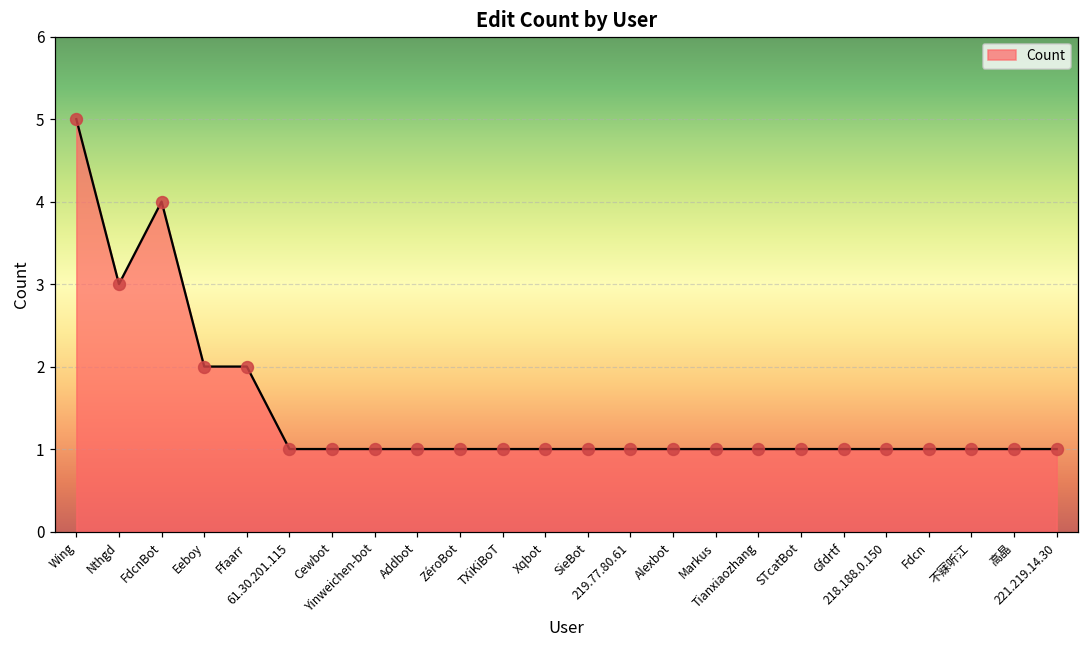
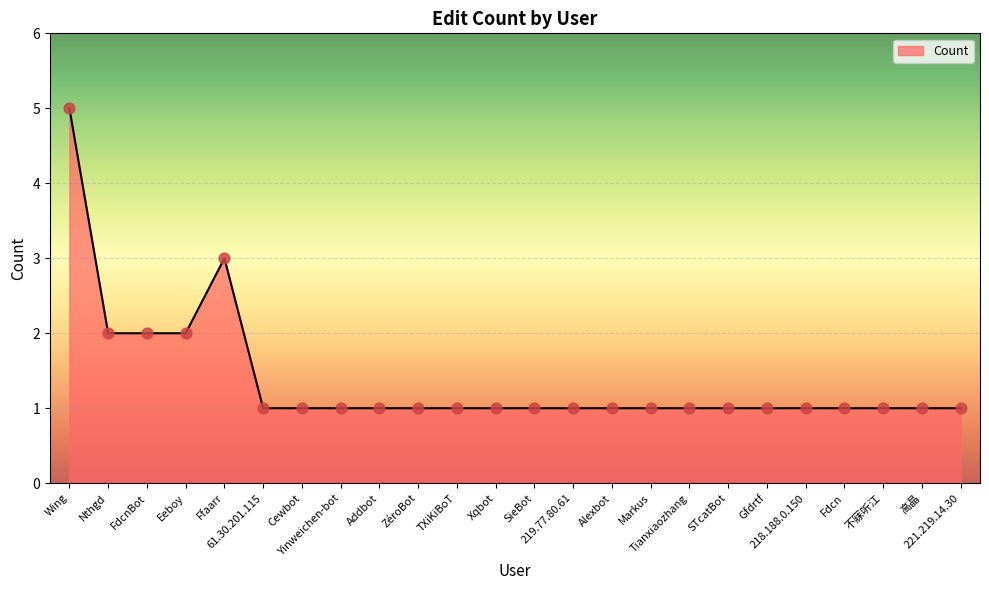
  {
    "Wing": 5,
-   "Nthgd": 3,
-   "FdcnBot": 4,
+   "Nthgd": 2,
+   "FdcnBot": 2,
    "Eeboy": 2,
-   "Ffaarr": 2,
+   "Ffaarr": 3,
    "61.30.201.115": 1,
    "Cewbot": 1,
    "Yinweichen-bot": 1,
    "Addbot": 1,
    "ZéroBot": 1,
    "TXiKiBoT": 1,
    "Xqbot": 1,
    "SieBot": 1,
    "219.77.80.61": 1,
    "Alexbot": 1,
    "Markus": 1,
    "Tianxiaozhang": 1,
    "STcatBot": 1,
    "Gfdrtf": 1,
    "218.188.0.150": 1,
    "Fdcn": 1,
    "不寐听江": 1,
    "高晶": 1,
    "221.219.14.30": 1
  }
